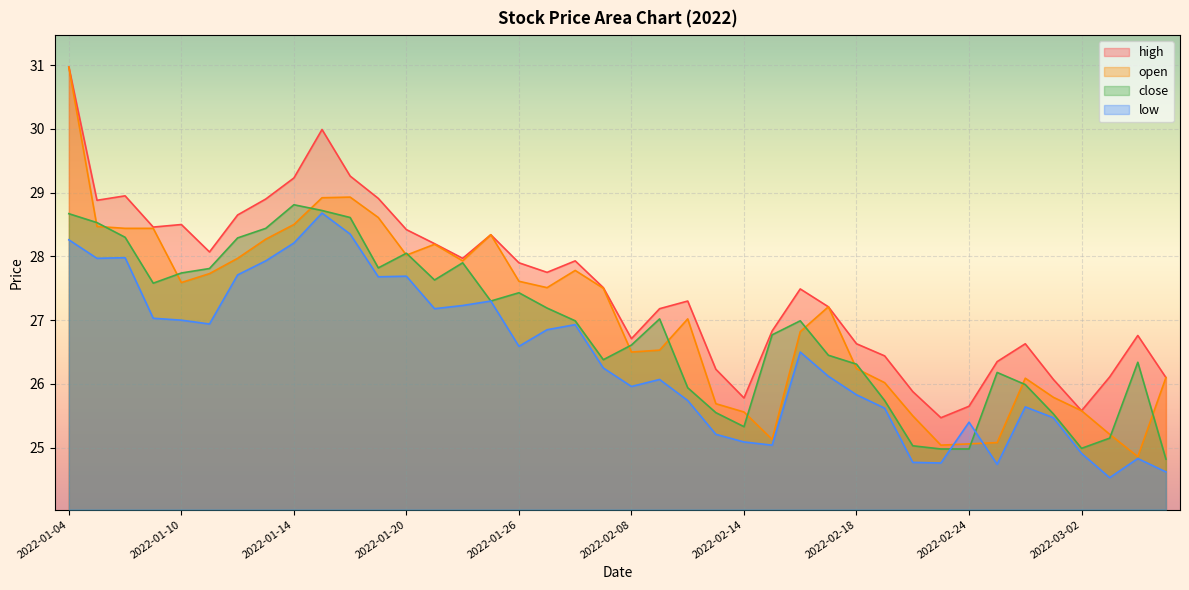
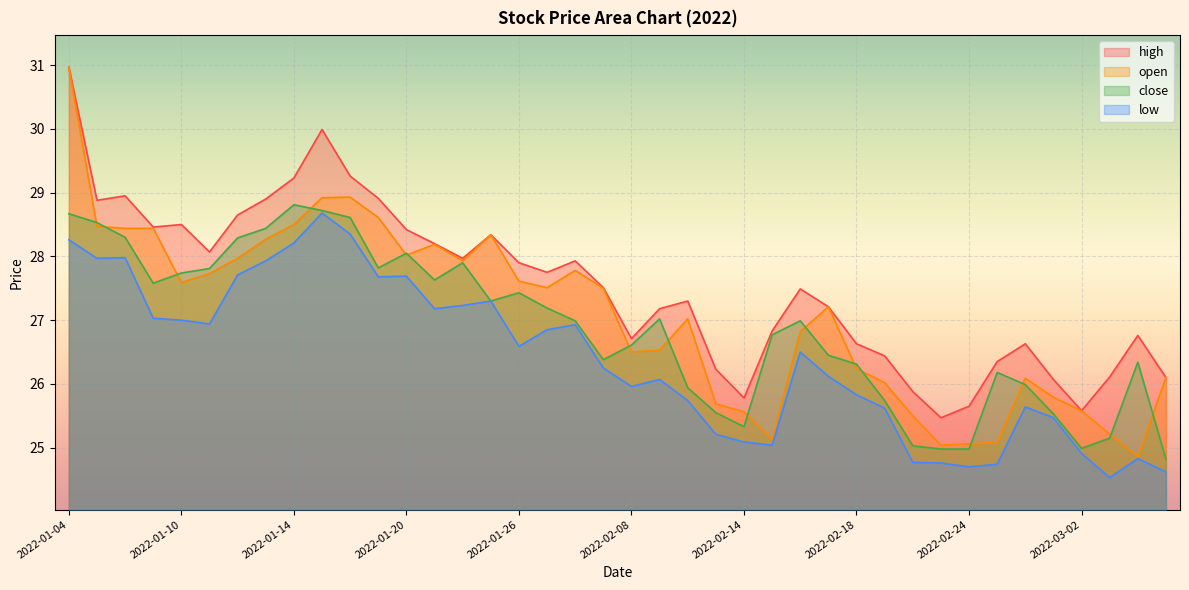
  {
    "close": {
      "2022-01-04": 28.7,
      "2022-01-10": 27.7,
      "2022-01-14": 28.8,
      "2022-01-26": 27.4,
      "2022-02-08": 26.6,
      "2022-02-14": 25.3,
      "2022-02-18": 26.3,
      "2022-02-24": 25.0,
      "2022-03-02": 25.0
    },
    "low": {
      "2022-01-04": 28.3,
      "2022-01-10": 27.0,
      "2022-01-14": 28.2,
      "2022-01-20": 27.7,
      "2022-01-26": 26.6,
      "2022-02-08": 26.0,
      "2022-02-14": 25.1,
      "2022-02-18": 25.8,
-     "2022-02-24": 25.4,
+     "2022-02-24": 24.7,
      "2022-03-02": 24.9
    }
  }
